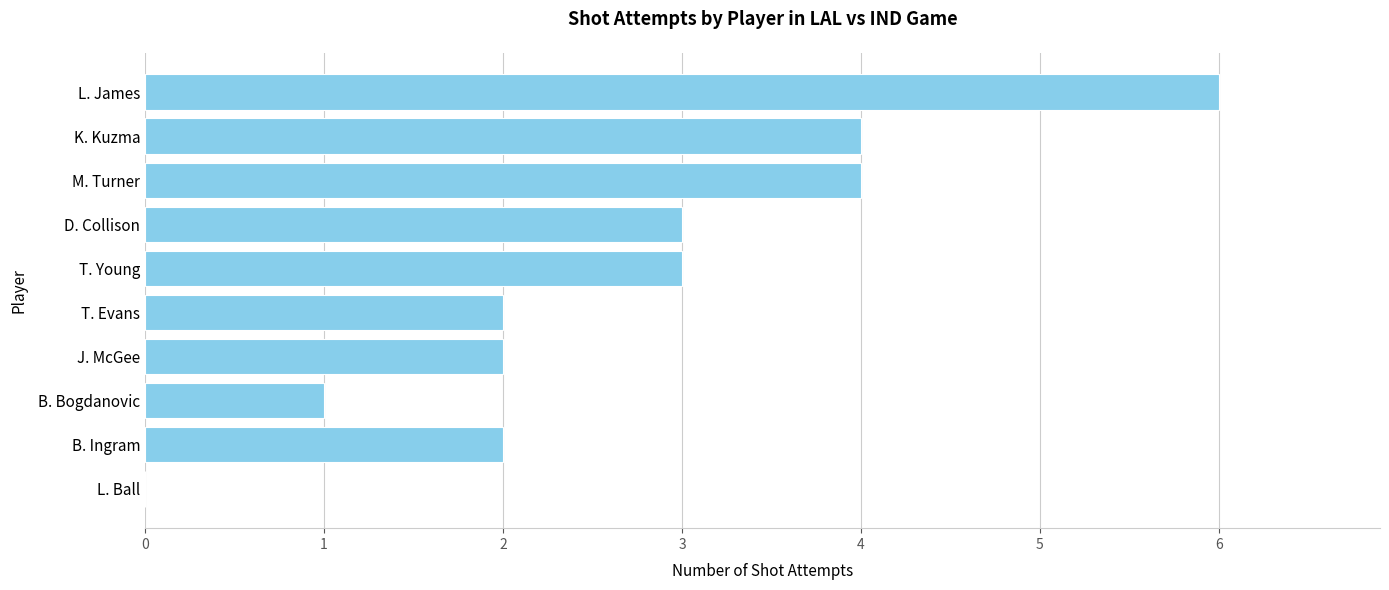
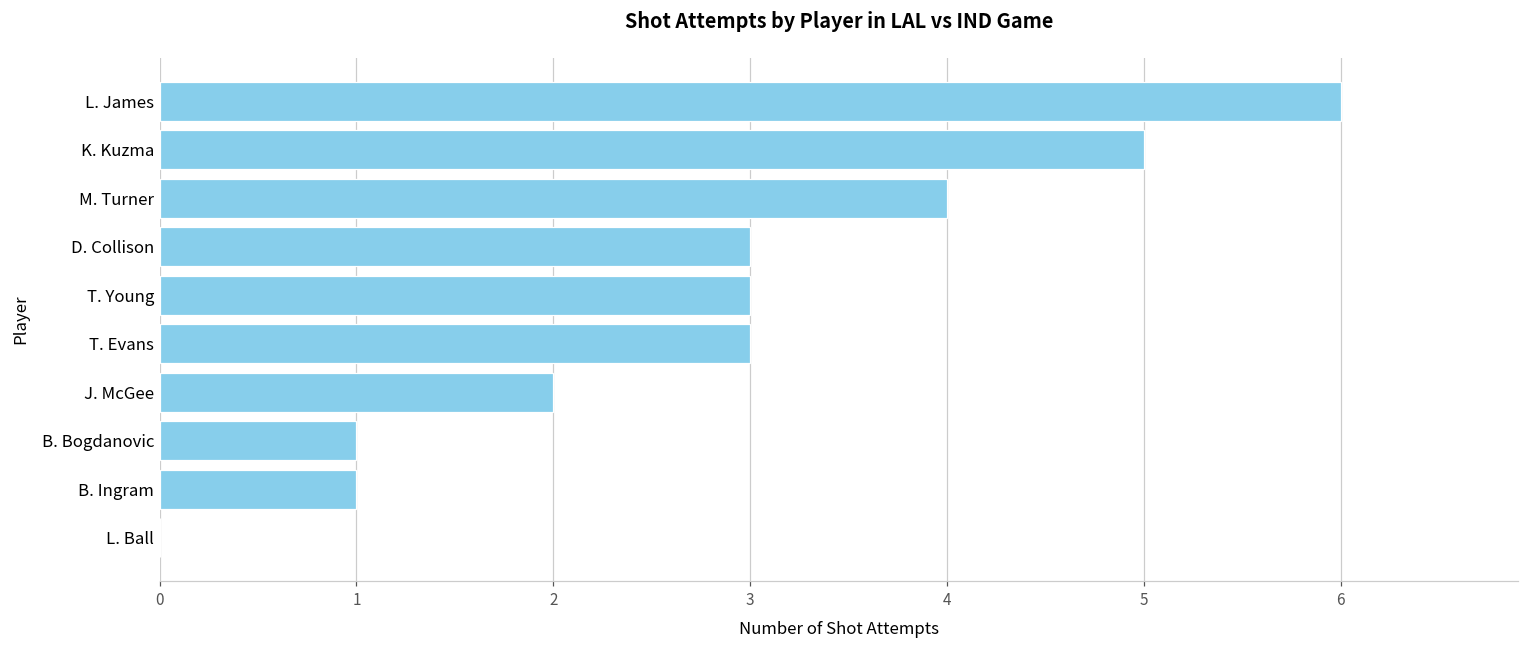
  {
    "L. James": 6,
-   "K. Kuzma": 4,
+   "K. Kuzma": 5,
    "M. Turner": 4,
    "D. Collison": 3,
    "T. Young": 3,
-   "T. Evans": 2,
+   "T. Evans": 3,
    "J. McGee": 2,
    "B. Bogdanovic": 1,
-   "B. Ingram": 2,
+   "B. Ingram": 1,
    "L. Ball": 0
  }
